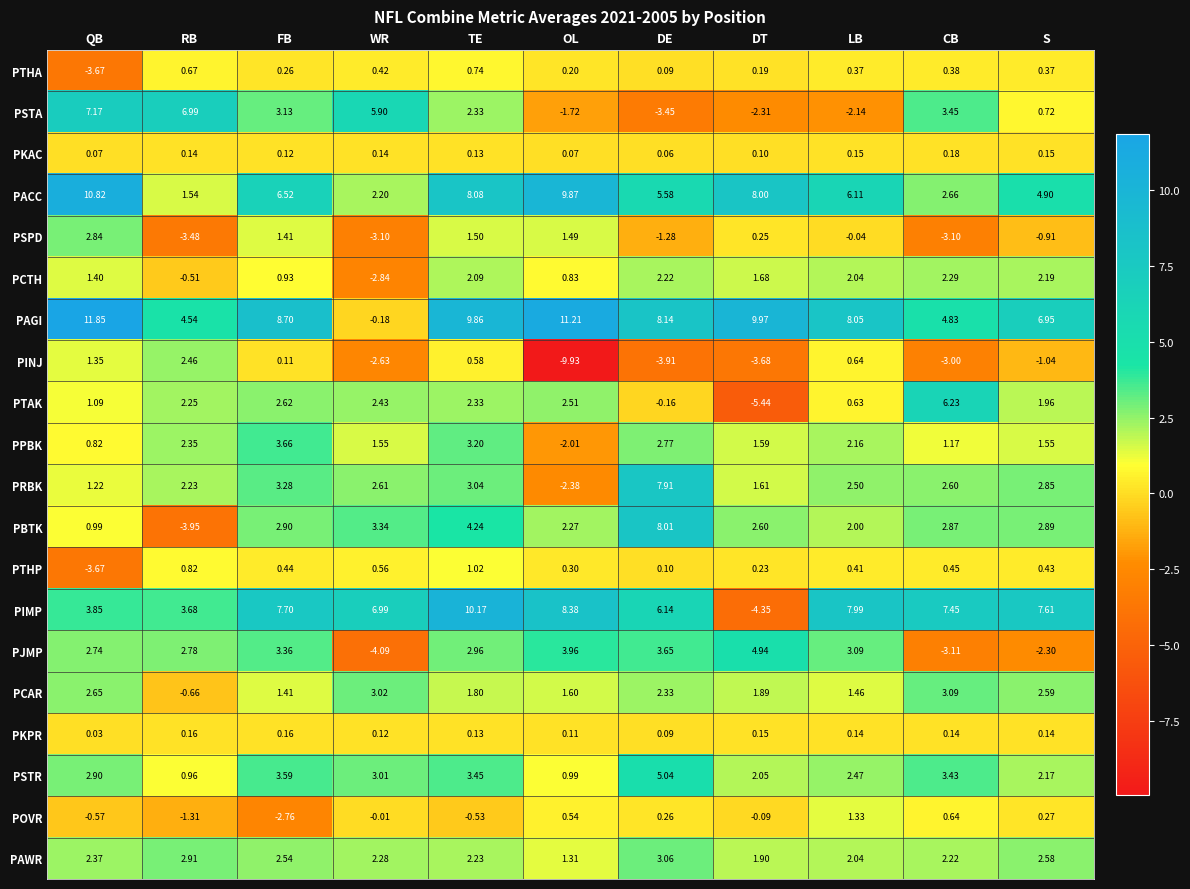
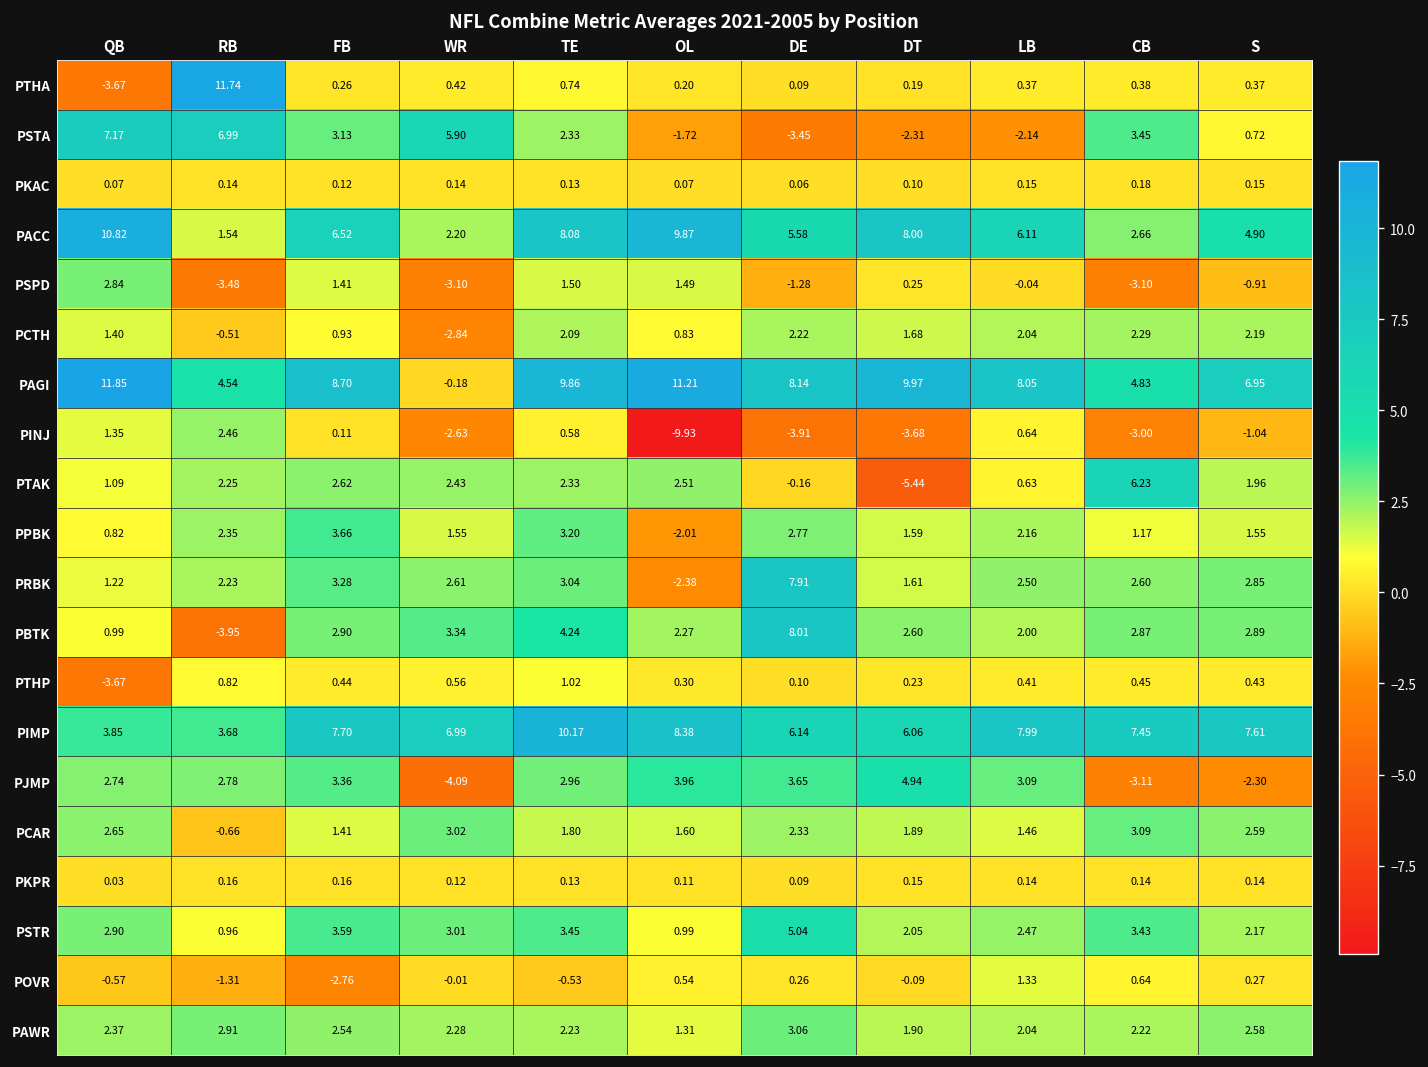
  {
    "PTHA": {
      "QB": -3.67,
-     "RB": 0.67,
+     "RB": 11.74,
      "FB": 0.26,
      "WR": 0.42,
      "TE": 0.74,
      "OL": 0.20,
      "DE": 0.09,
      "DT": 0.19,
      "LB": 0.37,
      "CB": 0.38,
      "S": 0.37
    },
    "PIMP": {
      "QB": 3.85,
      "RB": 3.68,
      "FB": 7.70,
      "WR": 6.99,
      "TE": 10.17,
      "OL": 8.38,
      "DE": 6.14,
-     "DT": -4.35,
+     "DT": 6.06,
      "LB": 7.99,
      "CB": 7.45,
      "S": 7.61
    }
  }
